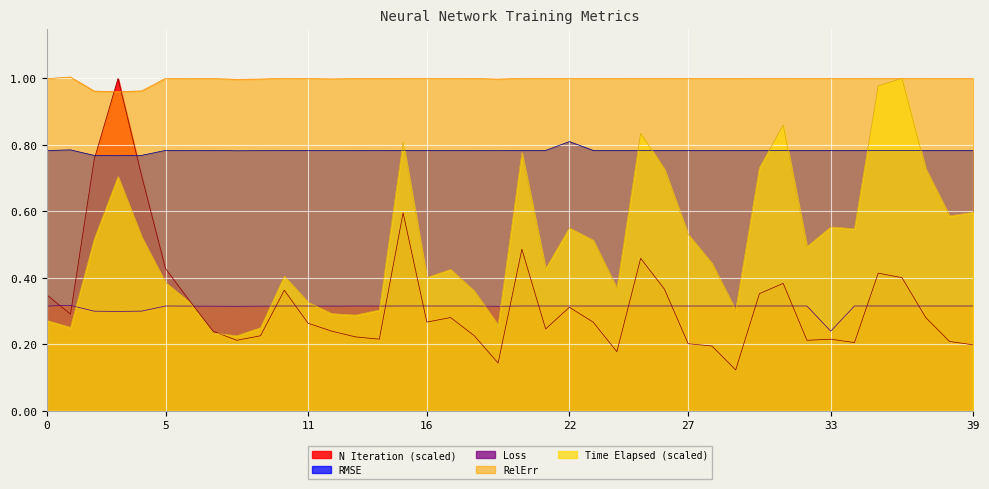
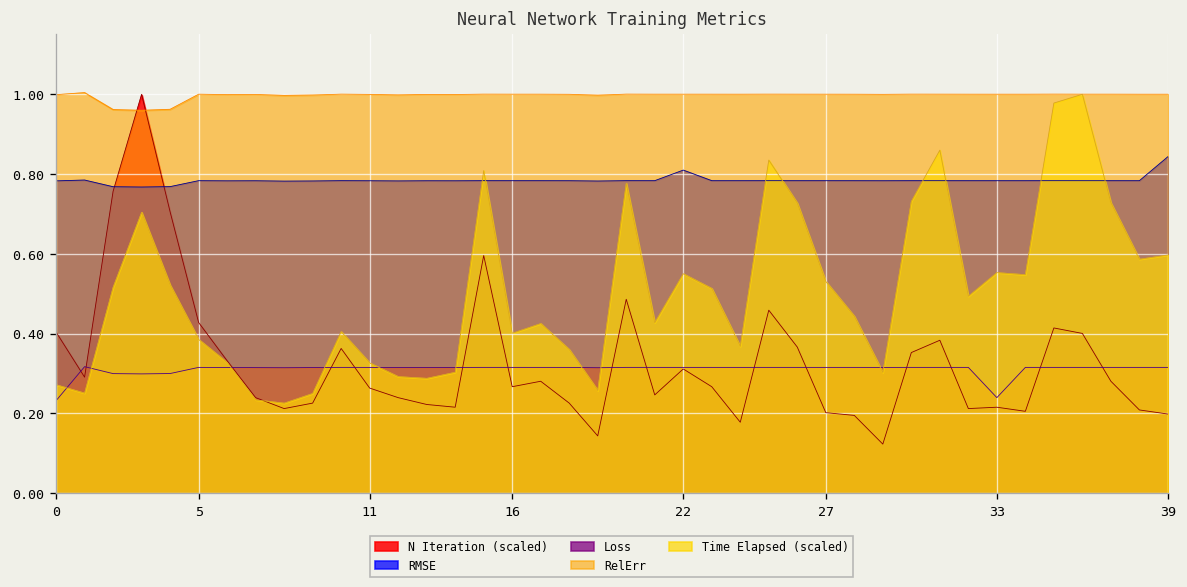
  {
    "N Iteration (scaled)": {
-     "0": 0.35,
+     "0": 0.40,
      "5": 0.43,
      "11": 0.26,
      "16": 0.27,
      "27": 0.20,
      "33": 0.22,
      "39": 0.20
    },
    "RMSE": {
      "0": 0.78,
      "5": 0.78,
      "11": 0.78,
      "16": 0.78,
      "22": 0.81,
      "27": 0.78,
      "33": 0.78,
-     "39": 0.78
+     "39": 0.84
    },
    "Loss": {
-     "0": 0.32,
+     "0": 0.23,
      "5": 0.32,
      "11": 0.32,
      "16": 0.32,
      "27": 0.32,
      "33": 0.24,
      "39": 0.32
    }
  }
